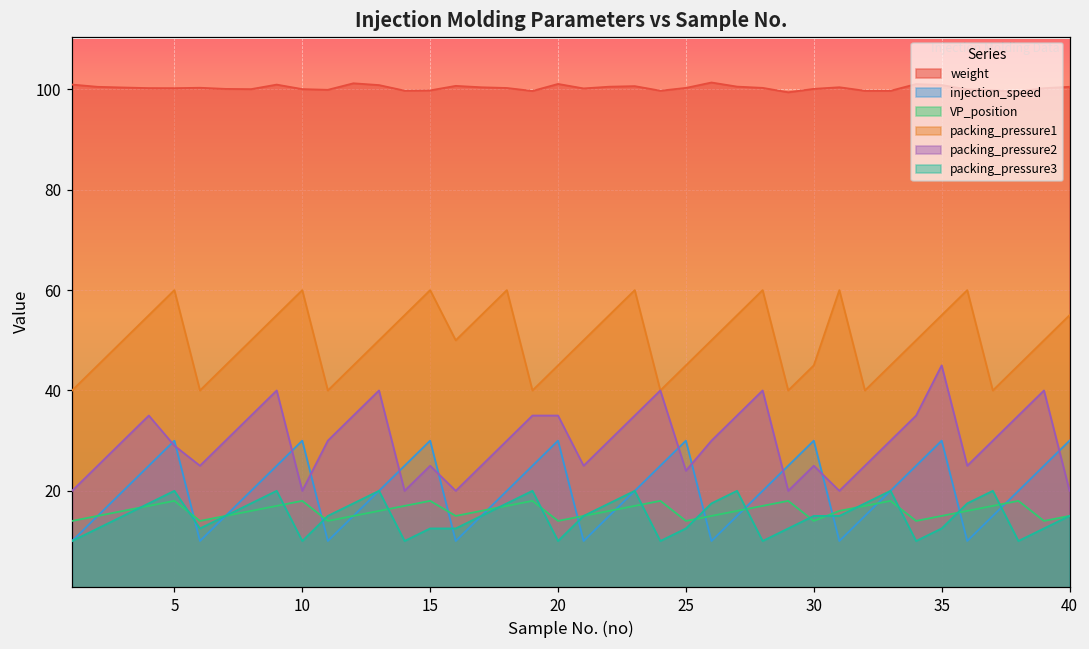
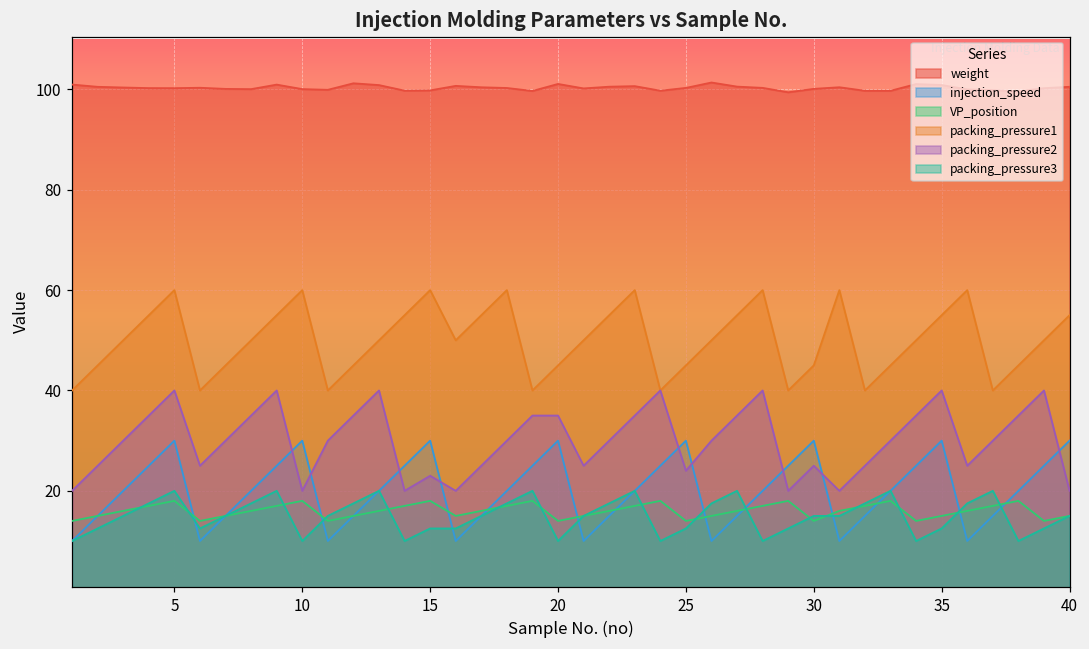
  {
    "packing_pressure2": {
-     "5": 29,
+     "5": 40,
      "10": 20,
-     "15": 25,
+     "15": 23,
      "20": 35,
      "25": 24,
      "30": 25,
-     "35": 45,
+     "35": 40,
      "40": 20
    }
  }
